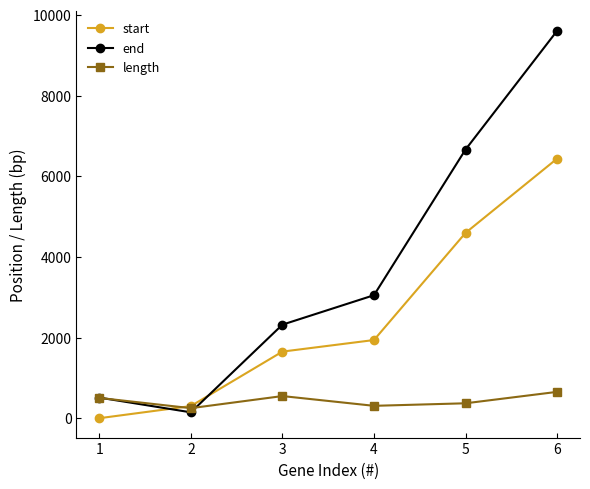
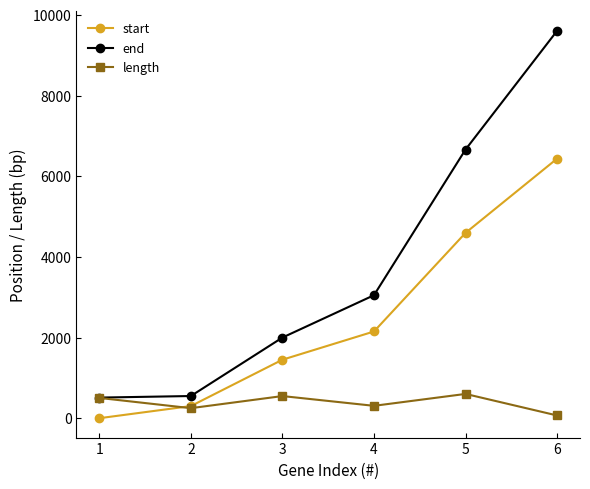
  {
    "start": {
      "1": 0,
-     "3": 1700,
-     "4": 1900,
+     "3": 1500,
+     "4": 2200,
      "5": 4600,
      "6": 6400
    },
    "end": {
-     "2": 100,
-     "3": 2300,
+     "2": 600,
+     "3": 2000,
      "4": 3100,
      "5": 6700,
      "6": 9600
    },
    "length": {
      "3": 600,
      "4": 300,
-     "5": 400,
-     "6": 700
+     "5": 600,
+     "6": 100
    }
  }
